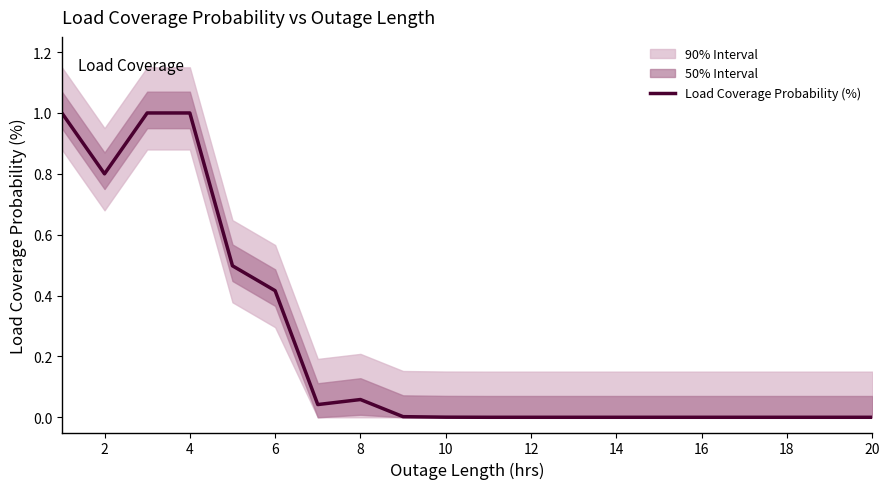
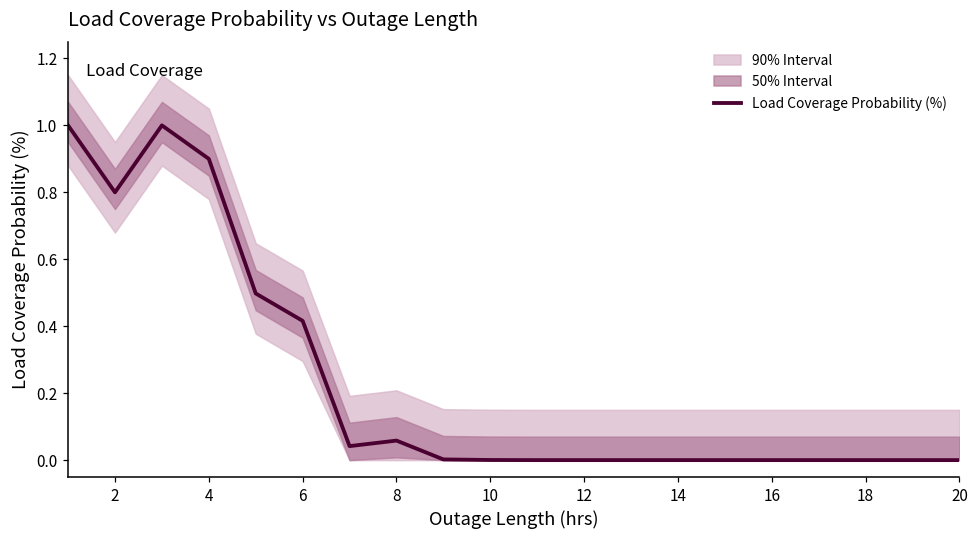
  {
    "Load Coverage Probability (%)": {
      "2": 0.8,
-     "4": 1.0,
+     "4": 0.9,
      "6": 0.42,
      "8": 0.06,
      "10": 0.0,
      "12": 0.0,
      "14": 0.0,
      "16": 0.0,
      "18": 0.0,
      "20": 0.0
    },
    "90% Interval": {
      "8": 0.21,
      "10": 0.15,
      "12": 0.15,
      "14": 0.15,
      "16": 0.15,
      "18": 0.15,
      "20": 0.15
    },
    "50% Interval": {
      "10": 0.07,
      "12": 0.07,
      "14": 0.07,
      "16": 0.07,
      "18": 0.07,
      "20": 0.07
    }
  }
